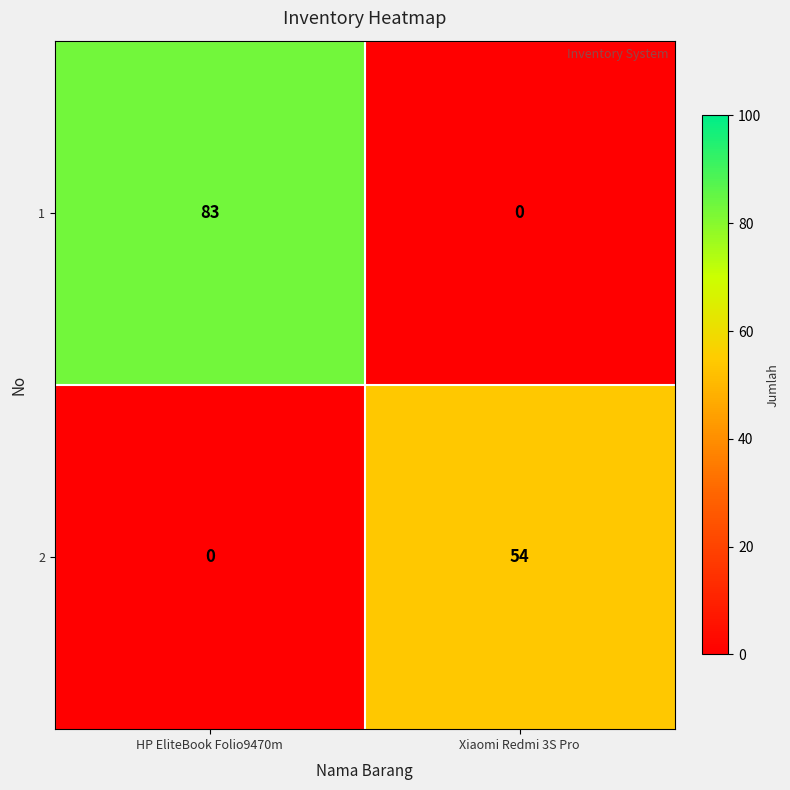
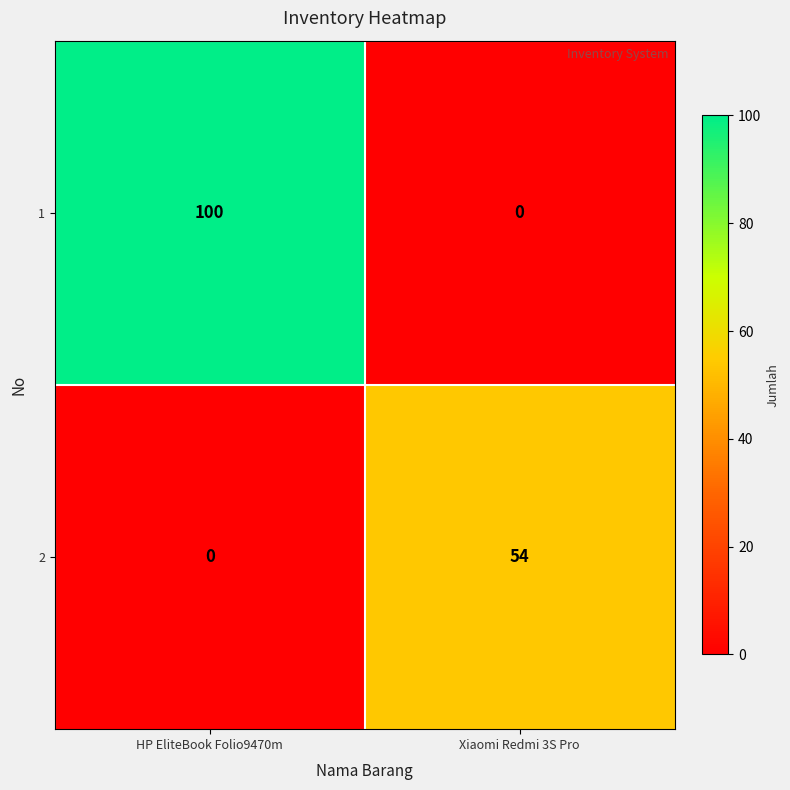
  {
    "1": {
-     "HP EliteBook Folio9470m": 83
+     "HP EliteBook Folio9470m": 100
    },
    "2": {
      "HP EliteBook Folio9470m": 0,
      "Xiaomi Redmi 3S Pro": 54
    }
  }
